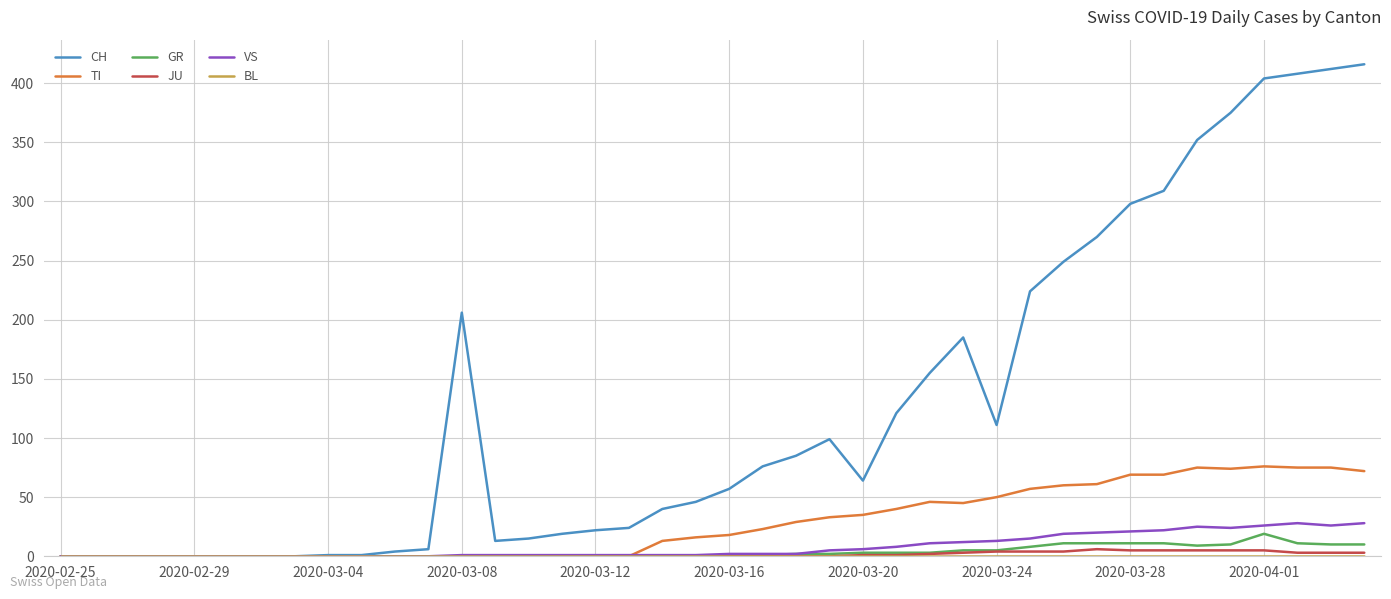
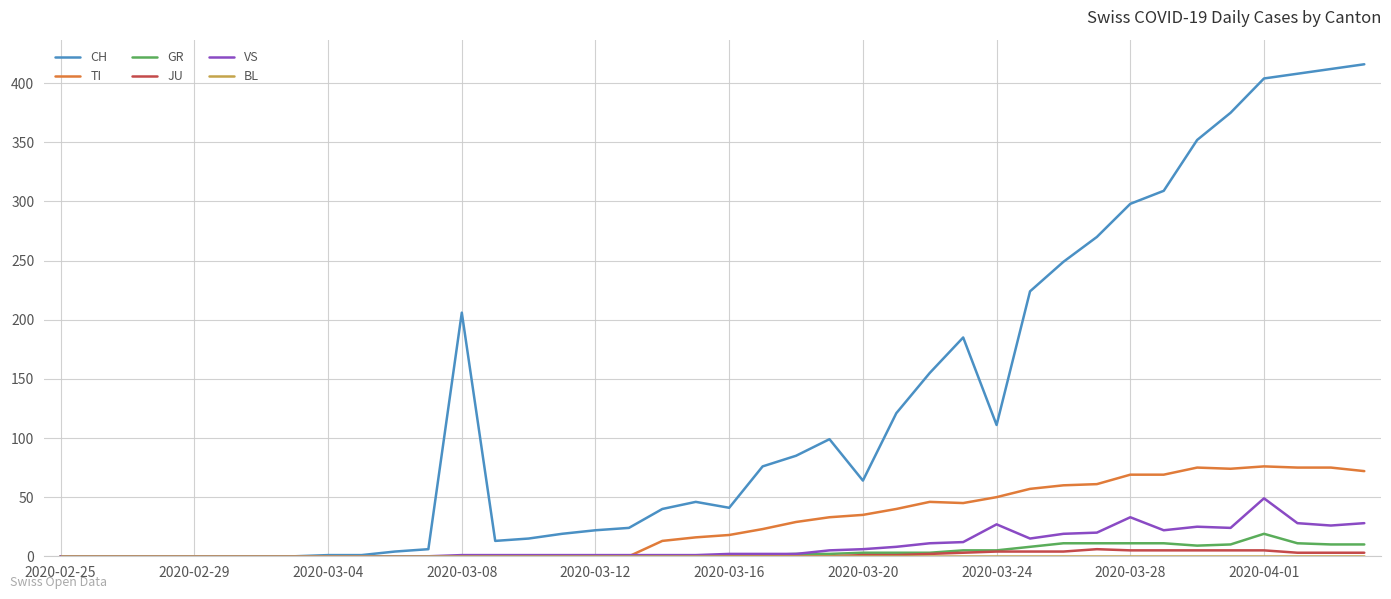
  {
    "CH": {
      "2020-03-08": 206,
      "2020-03-12": 22,
-     "2020-03-16": 57,
+     "2020-03-16": 41,
      "2020-03-20": 64,
      "2020-03-24": 111,
      "2020-03-28": 298,
      "2020-04-01": 404
    },
    "GR": {
      "2020-03-28": 11,
      "2020-04-01": 19
    },
    "VS": {
      "2020-03-20": 6,
-     "2020-03-24": 13,
-     "2020-03-28": 21,
-     "2020-04-01": 26
+     "2020-03-24": 27,
+     "2020-03-28": 33,
+     "2020-04-01": 49
    }
  }
